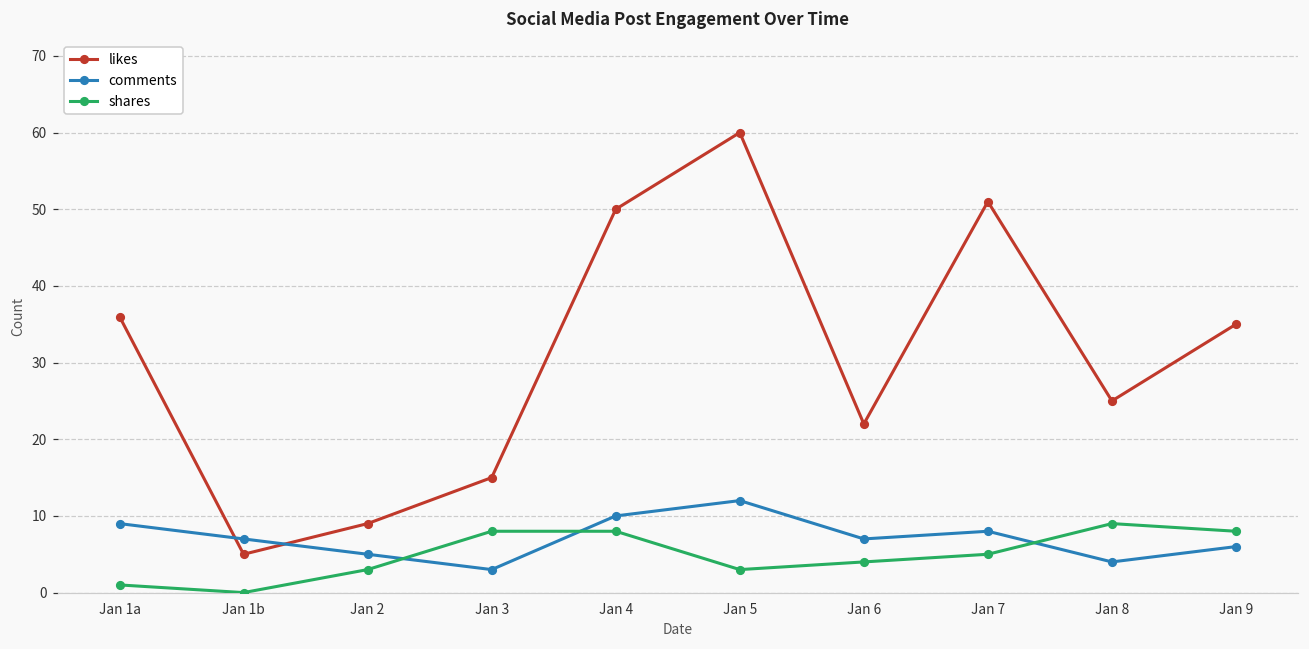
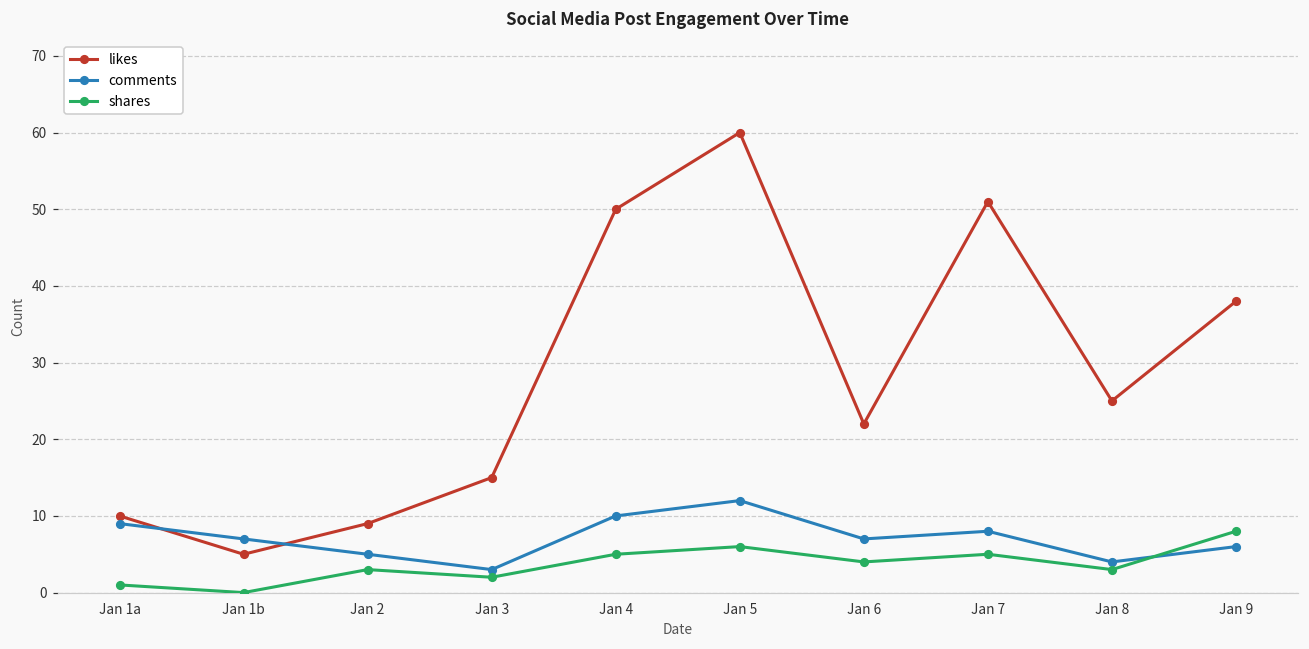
  {
    "likes": {
-     "Jan 1a": 36,
+     "Jan 1a": 10,
      "Jan 1b": 5,
      "Jan 2": 9,
      "Jan 3": 15,
      "Jan 4": 50,
      "Jan 5": 60,
      "Jan 6": 22,
      "Jan 7": 51,
      "Jan 8": 25,
-     "Jan 9": 35
+     "Jan 9": 38
    },
    "comments": {
      "Jan 1a": 9,
      "Jan 1b": 7,
      "Jan 2": 5,
      "Jan 3": 3,
      "Jan 4": 10,
      "Jan 5": 12,
      "Jan 6": 7,
      "Jan 7": 8,
      "Jan 8": 4,
      "Jan 9": 6
    },
    "shares": {
      "Jan 1a": 1,
      "Jan 1b": 0,
      "Jan 2": 3,
-     "Jan 3": 8,
-     "Jan 4": 8,
-     "Jan 5": 3,
+     "Jan 3": 2,
+     "Jan 4": 5,
+     "Jan 5": 6,
      "Jan 6": 4,
      "Jan 7": 5,
-     "Jan 8": 9,
+     "Jan 8": 3,
      "Jan 9": 8
    }
  }
